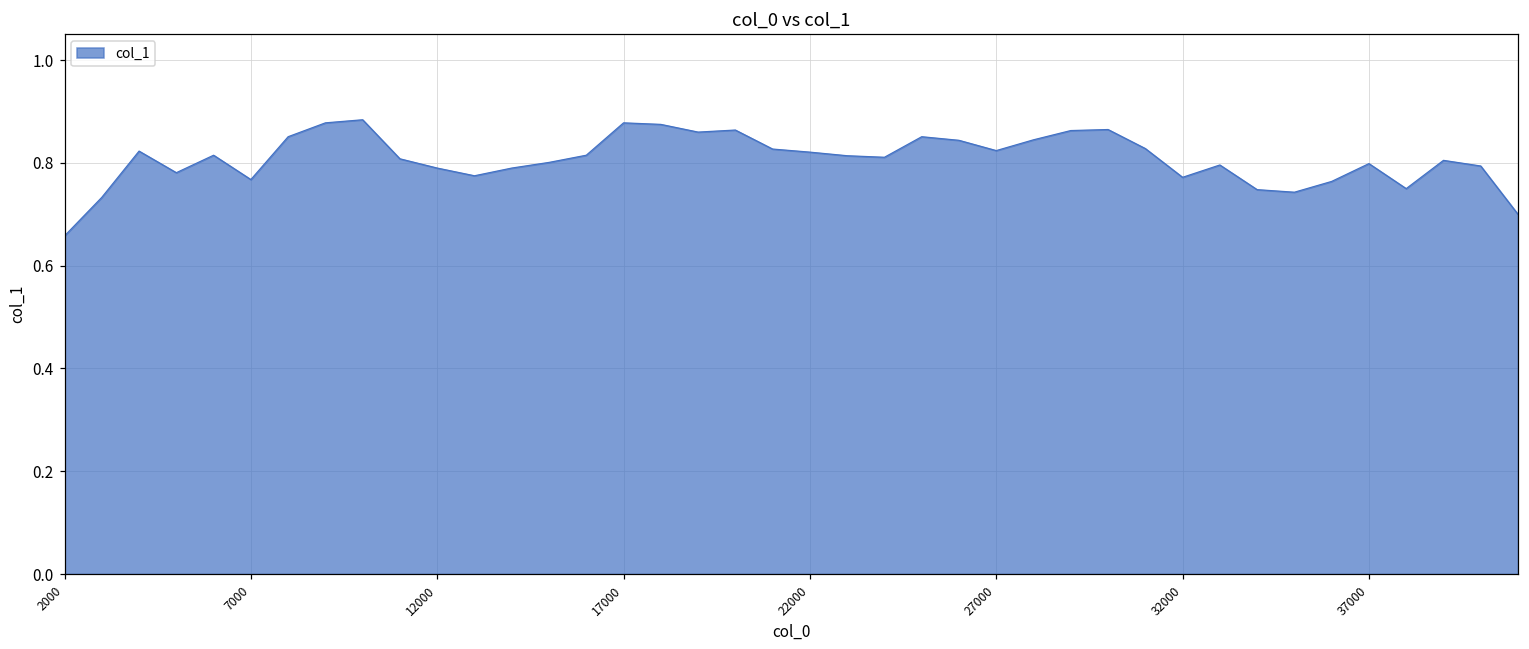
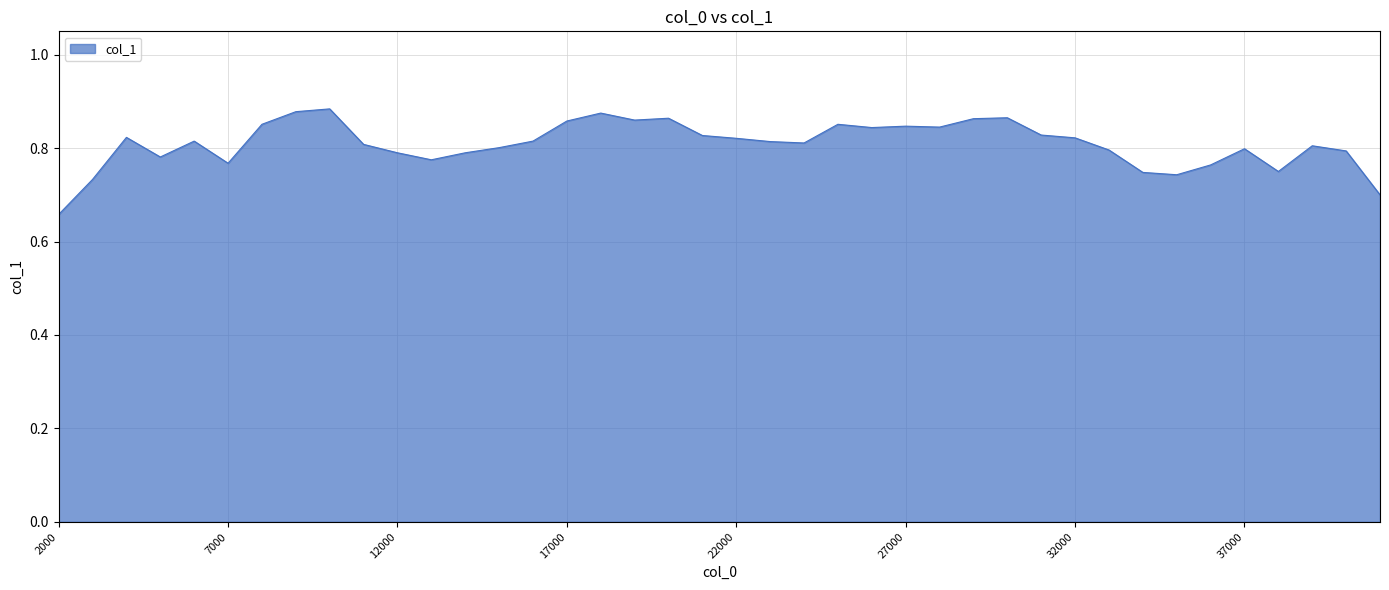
  {
    "2000": 0.66,
    "7000": 0.77,
    "12000": 0.79,
-   "17000": 0.88,
+   "17000": 0.86,
    "22000": 0.82,
-   "27000": 0.82,
-   "32000": 0.77,
+   "27000": 0.85,
+   "32000": 0.82,
    "37000": 0.80
  }
